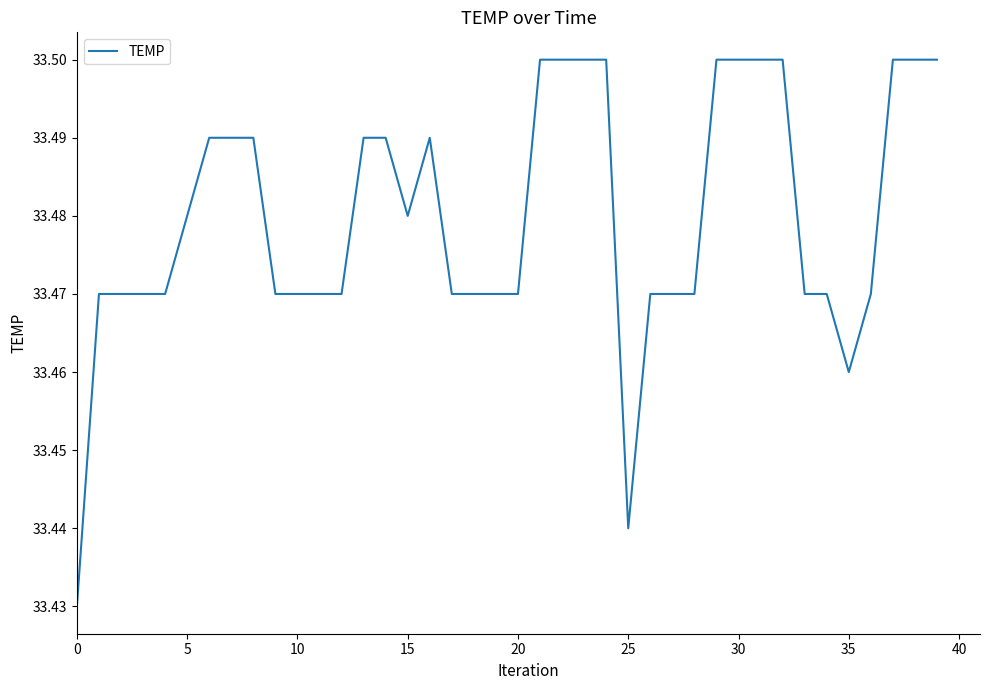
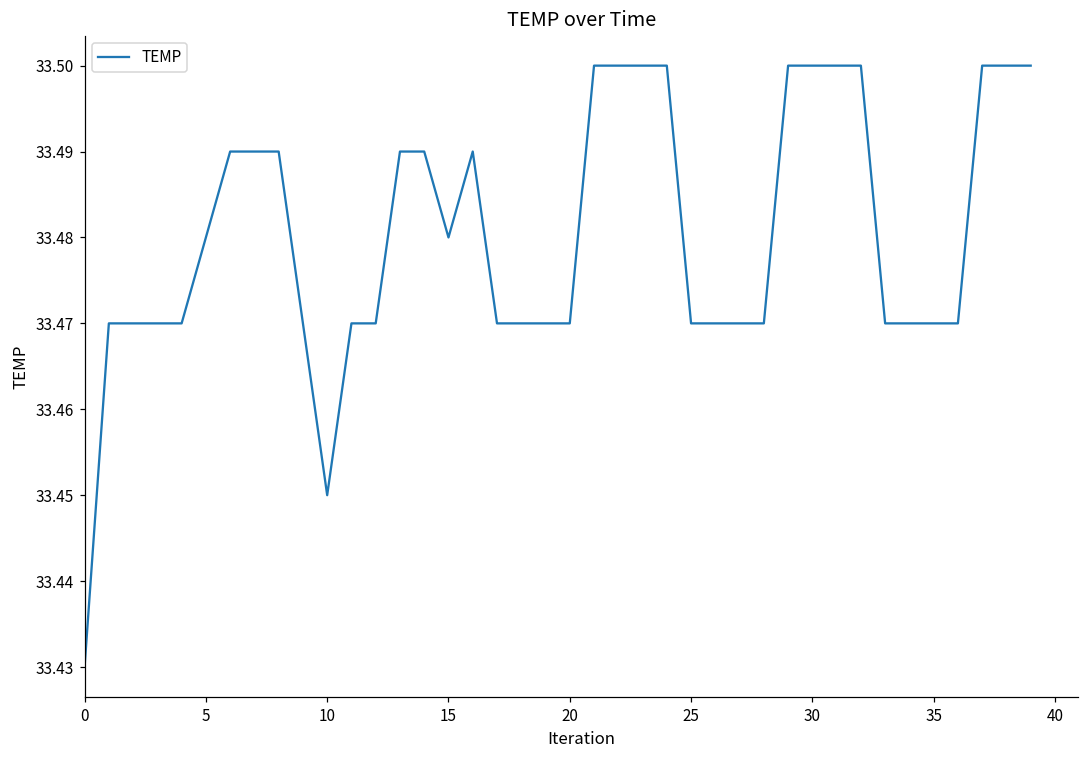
  {
    "0": 33.43,
    "5": 33.48,
-   "10": 33.47,
+   "10": 33.45,
    "15": 33.48,
    "20": 33.47,
-   "25": 33.44,
+   "25": 33.47,
    "30": 33.50,
-   "35": 33.46
+   "35": 33.47
  }
